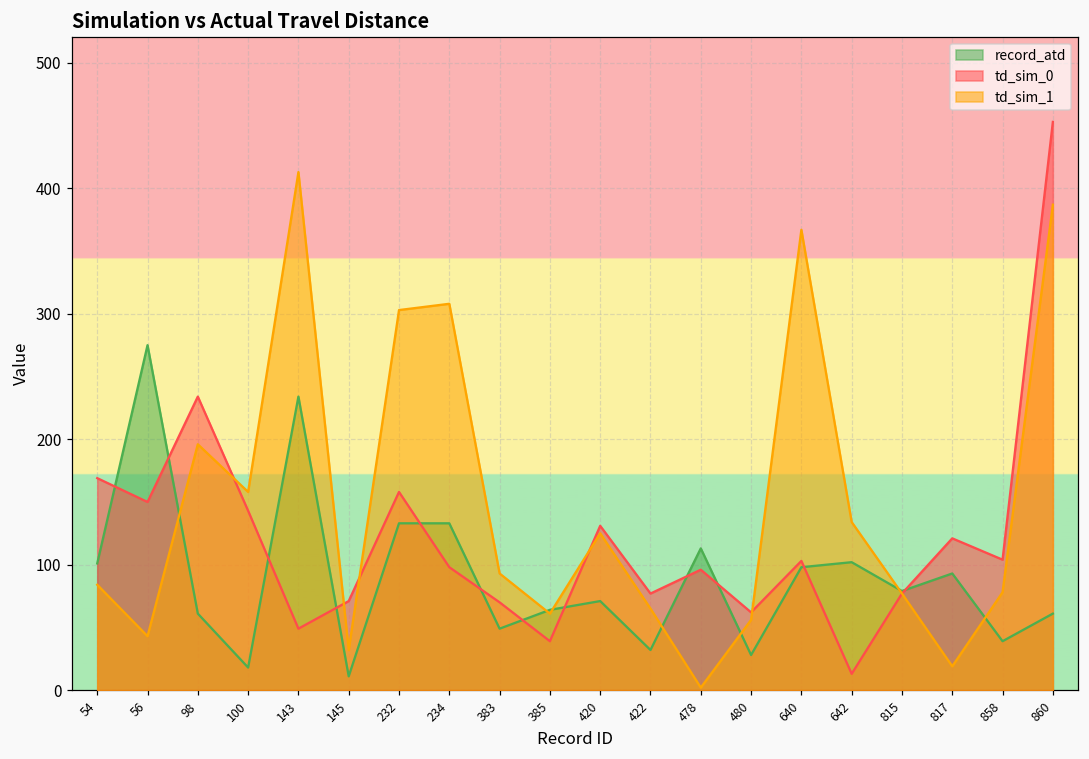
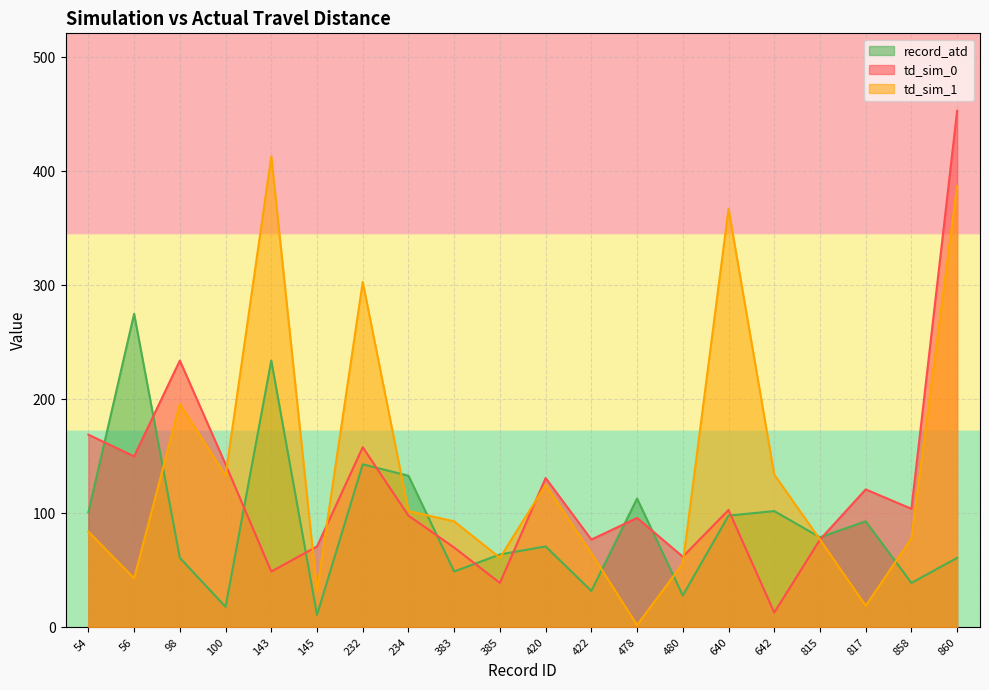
  {
    "record_atd": {
      "54": 101,
      "56": 275,
      "98": 61,
      "100": 18,
      "143": 234,
      "145": 11,
-     "232": 133,
+     "232": 143,
      "234": 133,
      "383": 49,
      "385": 64,
      "420": 71,
      "422": 32,
      "478": 113,
      "480": 28,
      "640": 98,
      "642": 102,
      "817": 93,
      "858": 39,
      "860": 61
    },
    "td_sim_0": {
      "54": 169,
      "56": 150,
      "98": 234,
      "100": 143,
      "143": 49,
      "145": 71,
      "232": 158,
      "234": 98,
      "383": 70,
      "385": 39,
      "420": 131,
      "422": 77,
      "478": 96,
      "480": 62,
      "640": 103,
      "642": 13,
      "817": 121,
      "858": 104,
      "860": 453
    },
    "td_sim_1": {
      "54": 84,
      "56": 43,
      "98": 196,
-     "100": 158,
+     "100": 133,
      "143": 413,
      "145": 32,
      "232": 303,
-     "234": 308,
+     "234": 102,
      "383": 93,
      "385": 61,
      "420": 125,
      "422": 65,
      "478": 2,
      "480": 56,
      "640": 367,
      "642": 134,
      "817": 19,
      "858": 78,
      "860": 387
    }
  }
